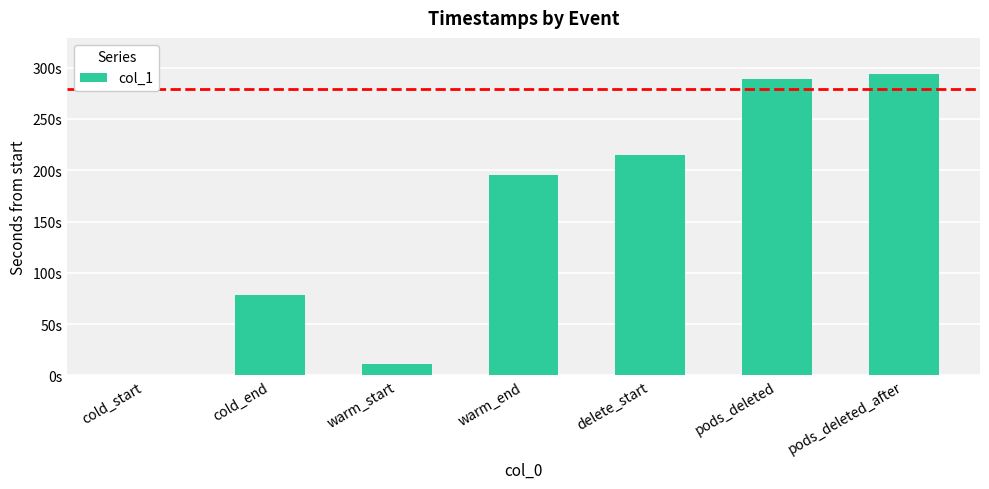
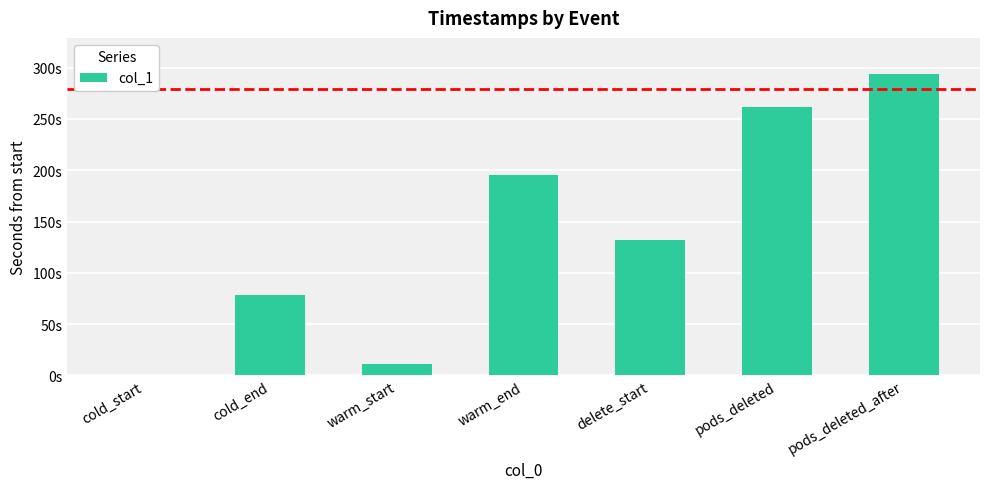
  {
    "cold_start": "0s",
    "cold_end": "79s",
    "warm_start": "11s",
    "warm_end": "195s",
-   "delete_start": "215s",
-   "pods_deleted": "289s",
+   "delete_start": "132s",
+   "pods_deleted": "261s",
    "pods_deleted_after": "294s"
  }
